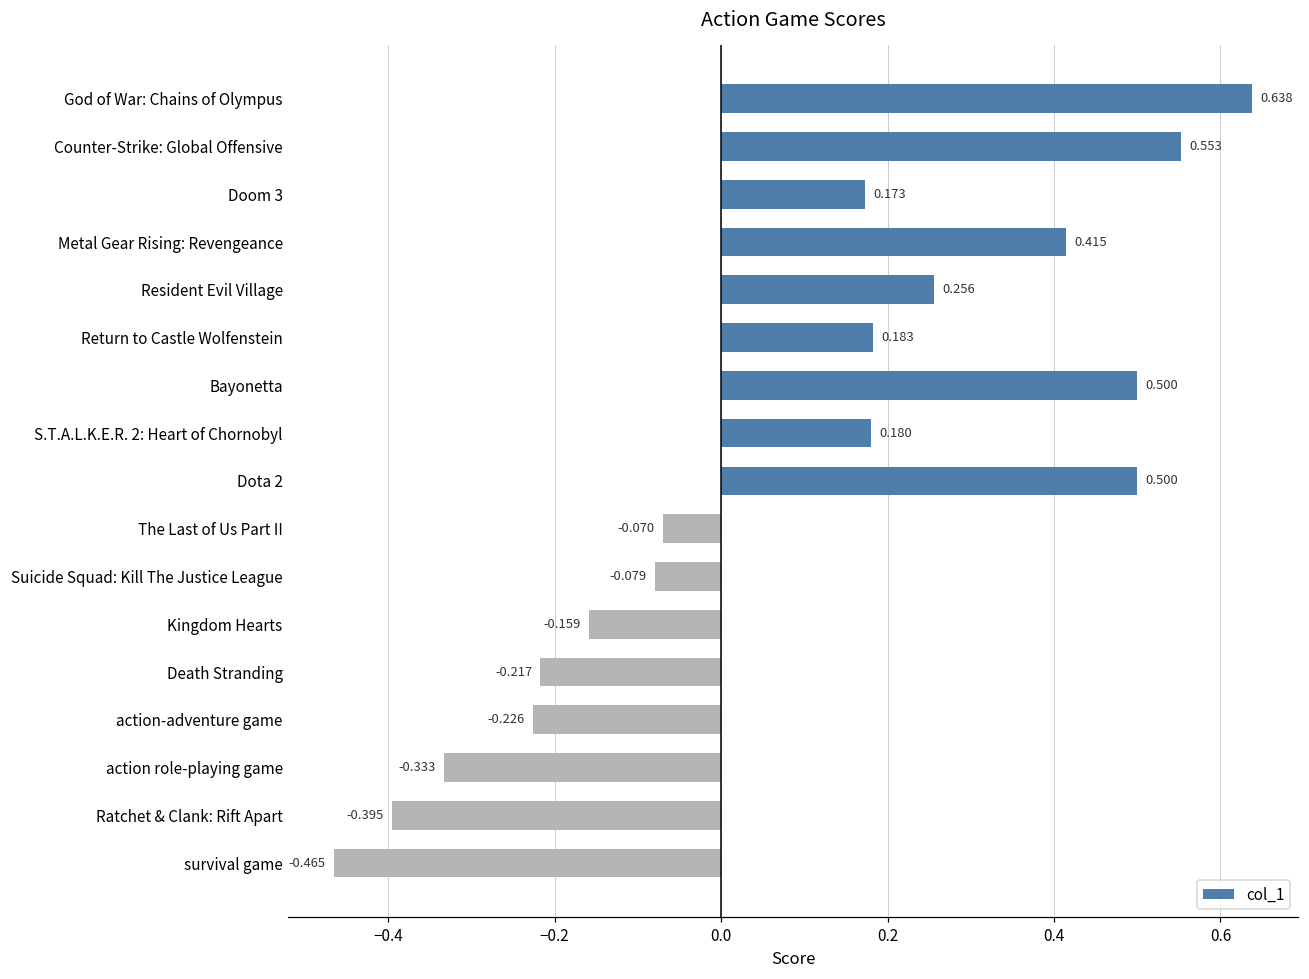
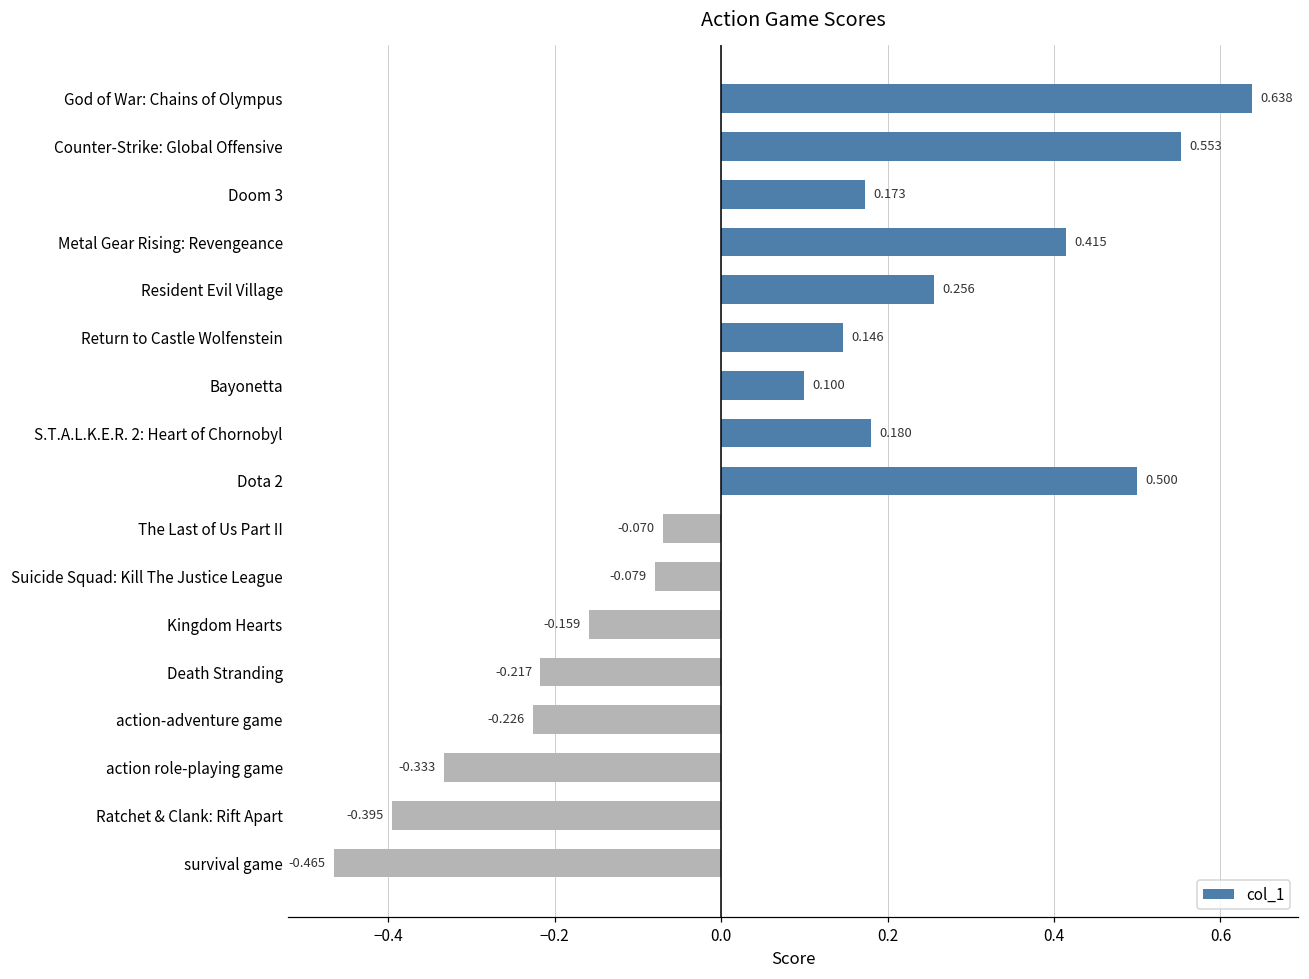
  {
    "God of War: Chains of Olympus": 0.638,
    "Counter-Strike: Global Offensive": 0.553,
    "Doom 3": 0.173,
    "Metal Gear Rising: Revengeance": 0.415,
    "Resident Evil Village": 0.256,
-   "Return to Castle Wolfenstein": 0.183,
-   "Bayonetta": 0.500,
+   "Return to Castle Wolfenstein": 0.146,
+   "Bayonetta": 0.100,
    "S.T.A.L.K.E.R. 2: Heart of Chornobyl": 0.180,
    "Dota 2": 0.500,
    "The Last of Us Part II": -0.070,
    "Suicide Squad: Kill The Justice League": -0.079,
    "Kingdom Hearts": -0.159,
    "Death Stranding": -0.217,
    "action-adventure game": -0.226,
    "action role-playing game": -0.333,
    "Ratchet & Clank: Rift Apart": -0.395,
    "survival game": -0.465
  }
